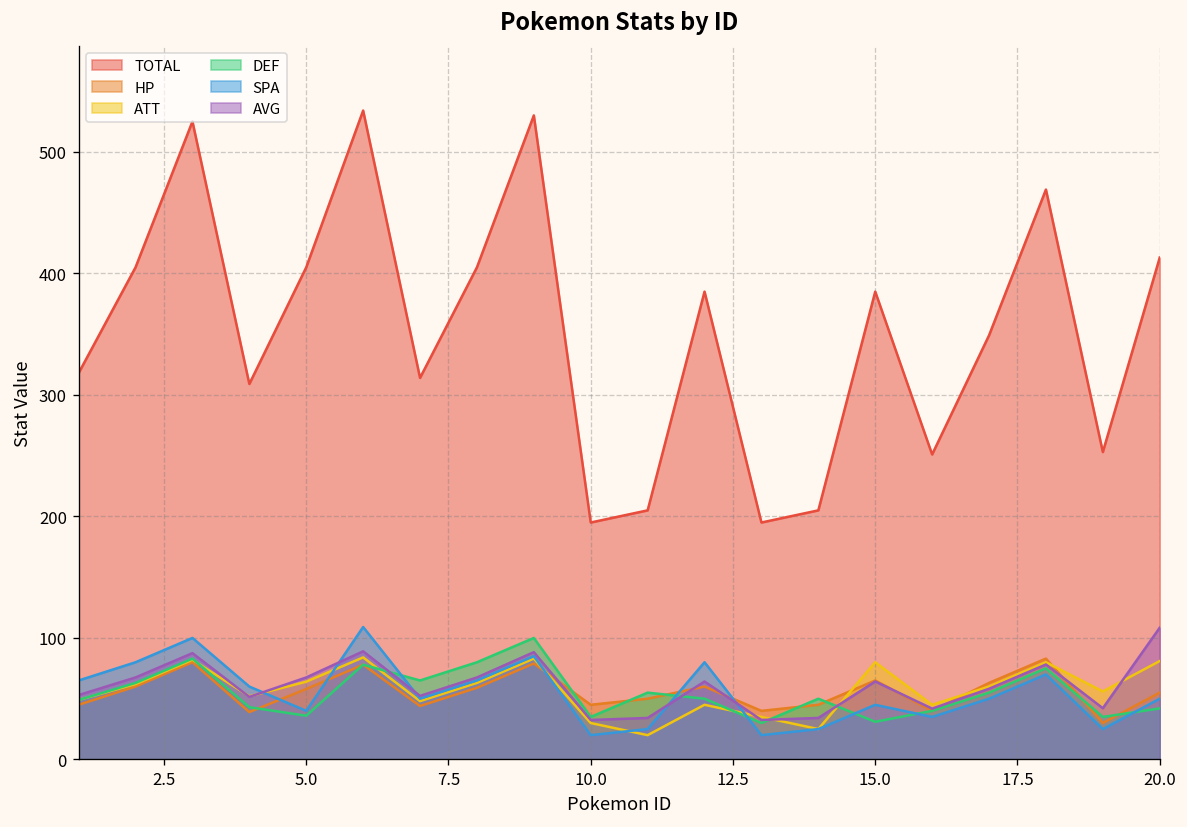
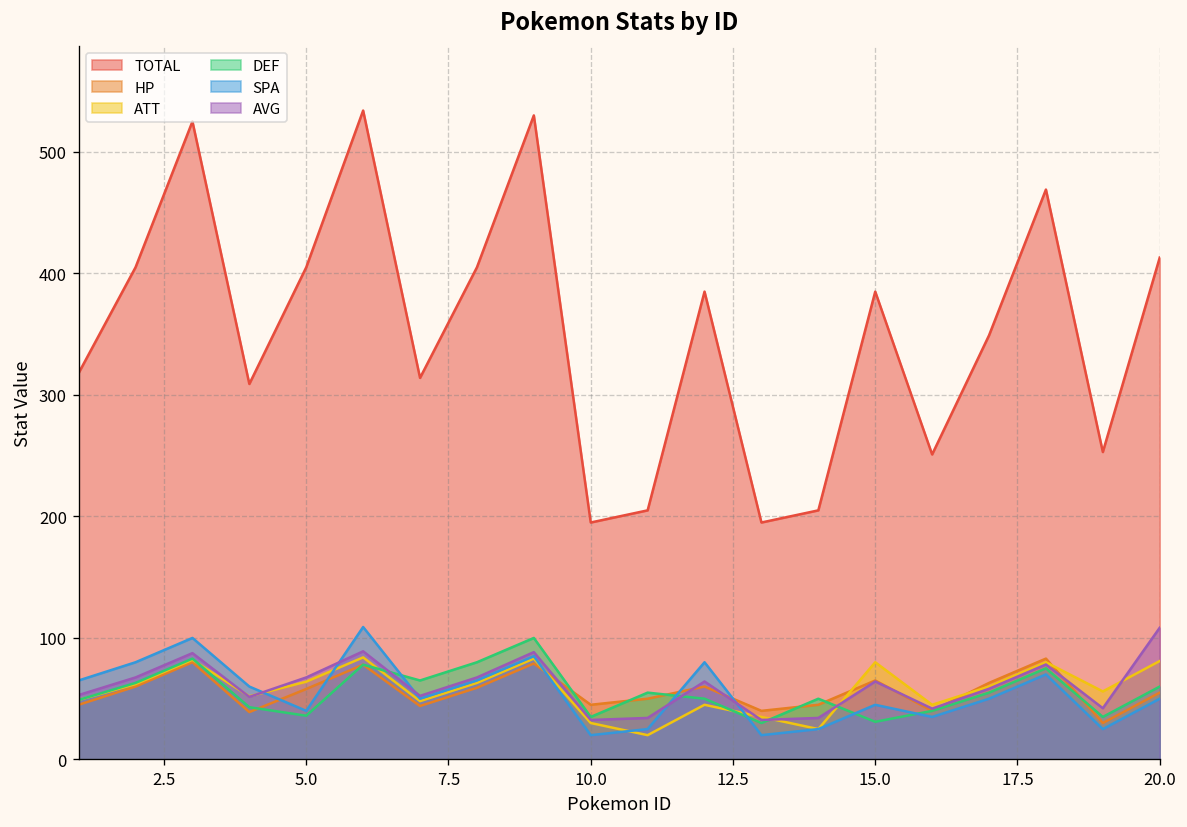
  {
    "DEF": {
      "5.0": 36,
      "15.0": 31,
-     "20.0": 42
+     "20.0": 60
    },
    "SPA": {
      "5.0": 40,
      "10.0": 20,
      "15.0": 45,
      "20.0": 50
    },
    "AVG": {
      "5.0": 68,
      "20.0": 108
    }
  }
